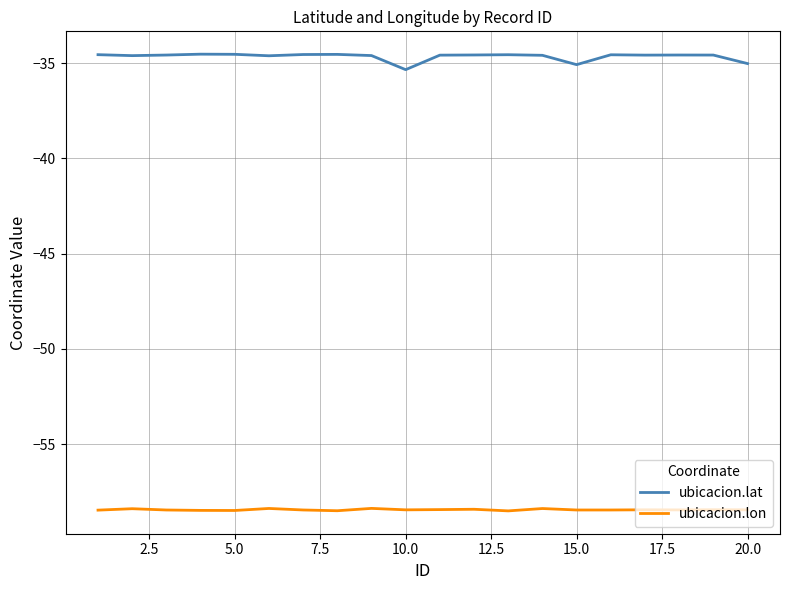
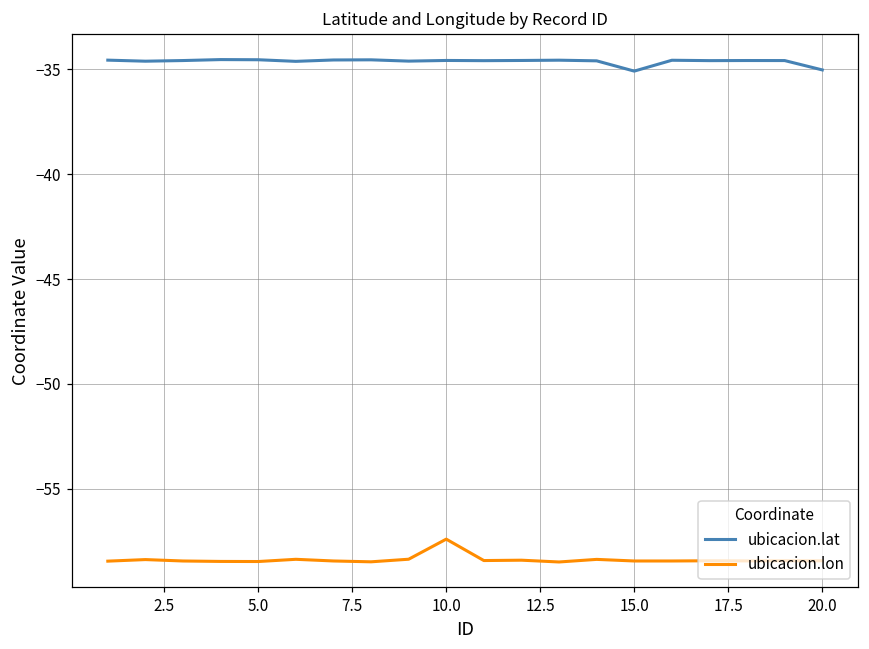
  {
    "ubicacion.lat": {
      "5.0": -34.5,
-     "10.0": -35.3,
+     "10.0": -34.6,
      "15.0": -35.1,
      "20.0": -35.0
    },
    "ubicacion.lon": {
      "5.0": -58.5,
-     "10.0": -58.4,
+     "10.0": -57.4,
      "15.0": -58.4
    }
  }
